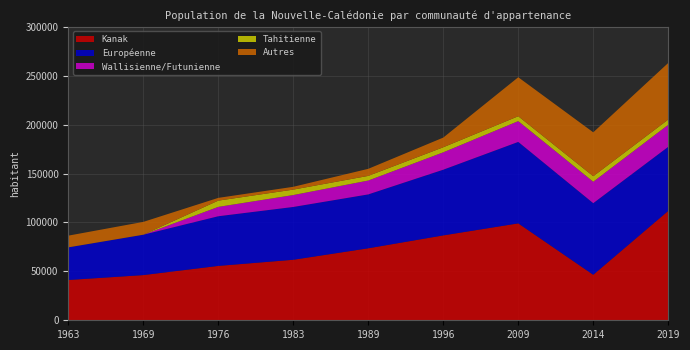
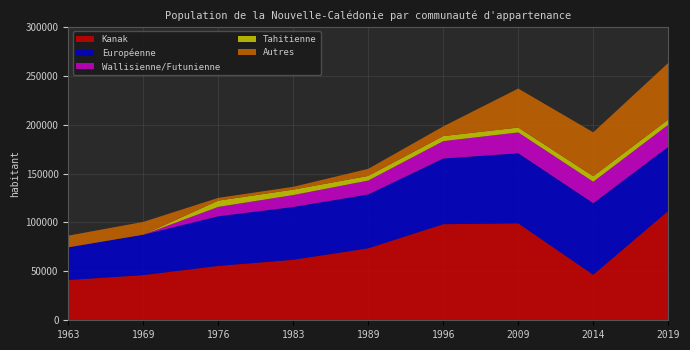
  {
    "Kanak": {
      "1963": 40000,
      "1969": 50000,
      "1976": 60000,
      "1983": 60000,
      "1989": 70000,
-     "1996": 90000,
+     "1996": 100000,
      "2009": 100000,
      "2014": 50000,
      "2019": 110000
    },
    "Européenne": {
      "1976": 50000,
      "1983": 50000,
      "1989": 60000,
      "1996": 70000,
-     "2009": 80000,
+     "2009": 70000,
      "2014": 70000,
      "2019": 70000
    },
    "Wallisienne/Futunienne": {
      "1976": 10000,
      "1983": 10000,
      "1989": 10000,
      "1996": 20000,
      "2009": 20000,
      "2014": 20000,
      "2019": 20000
    },
    "Tahitienne": {
      "1976": 10000,
      "1983": 10000,
      "1989": 0,
      "1996": 10000,
      "2009": 0,
      "2014": 10000,
      "2019": 10000
    },
    "Autres": {
      "1963": 10000,
      "1969": 10000,
      "1976": 0,
      "1983": 0,
      "1989": 10000,
      "1996": 10000,
      "2009": 40000,
      "2014": 40000,
      "2019": 60000
    }
  }
